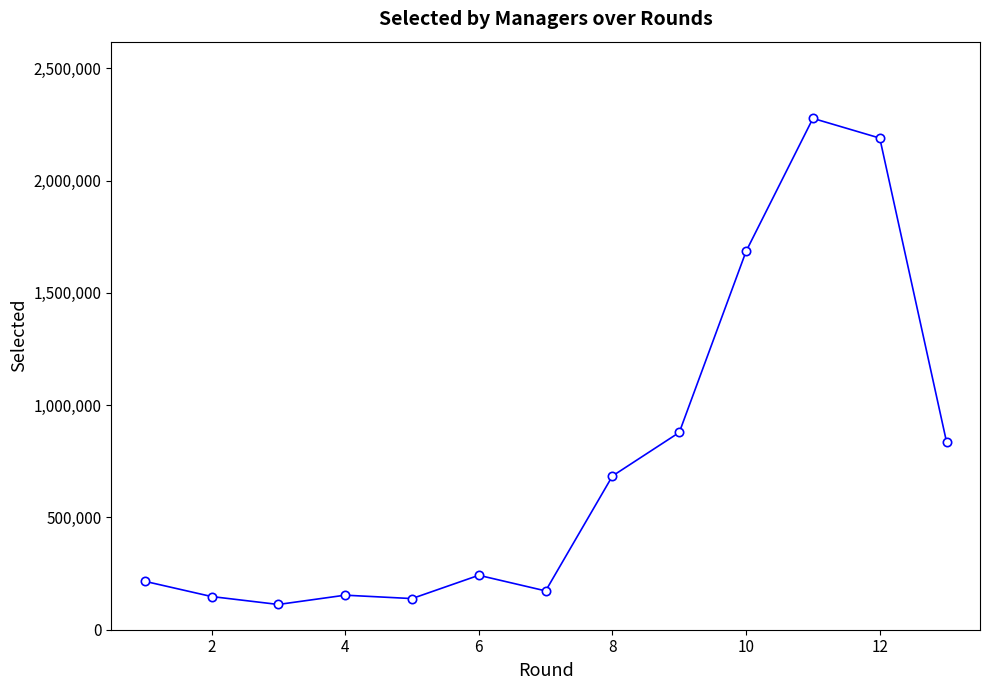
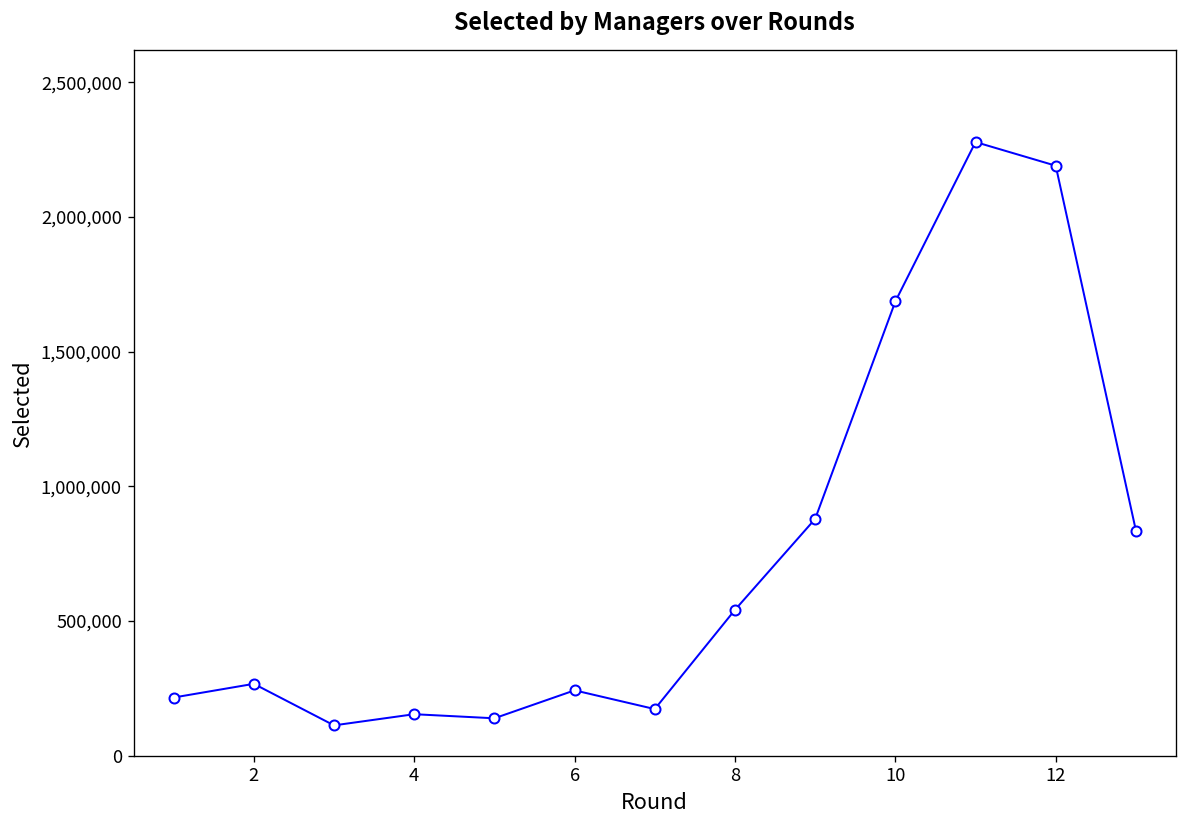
  {
-   "2": "150,000",
+   "2": "270,000",
    "4": "150,000",
    "6": "240,000",
-   "8": "680,000",
+   "8": "540,000",
    "10": "1,690,000",
    "12": "2,190,000"
  }
